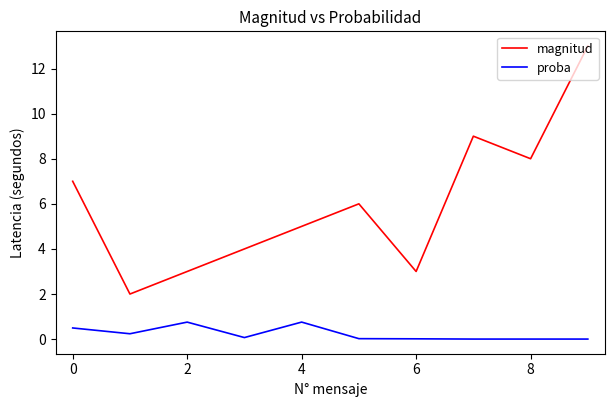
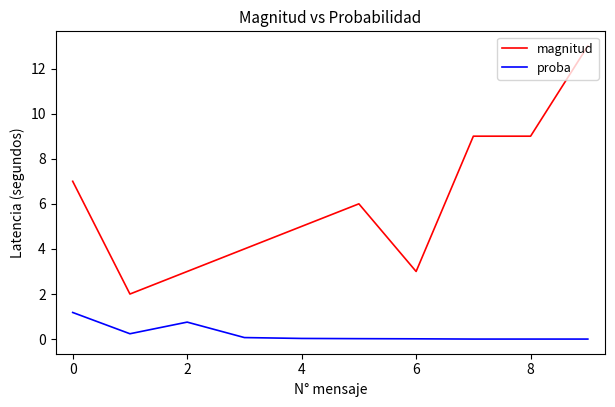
  {
    "magnitud": {
      "0": 7,
      "2": 3,
      "4": 5,
      "6": 3,
-     "8": 8
+     "8": 9
    },
    "proba": {
-     "0": 0.5,
+     "0": 1.2,
      "2": 0.8,
-     "4": 0.8,
+     "4": 0.0,
      "6": 0.0,
      "8": 0.0
    }
  }
